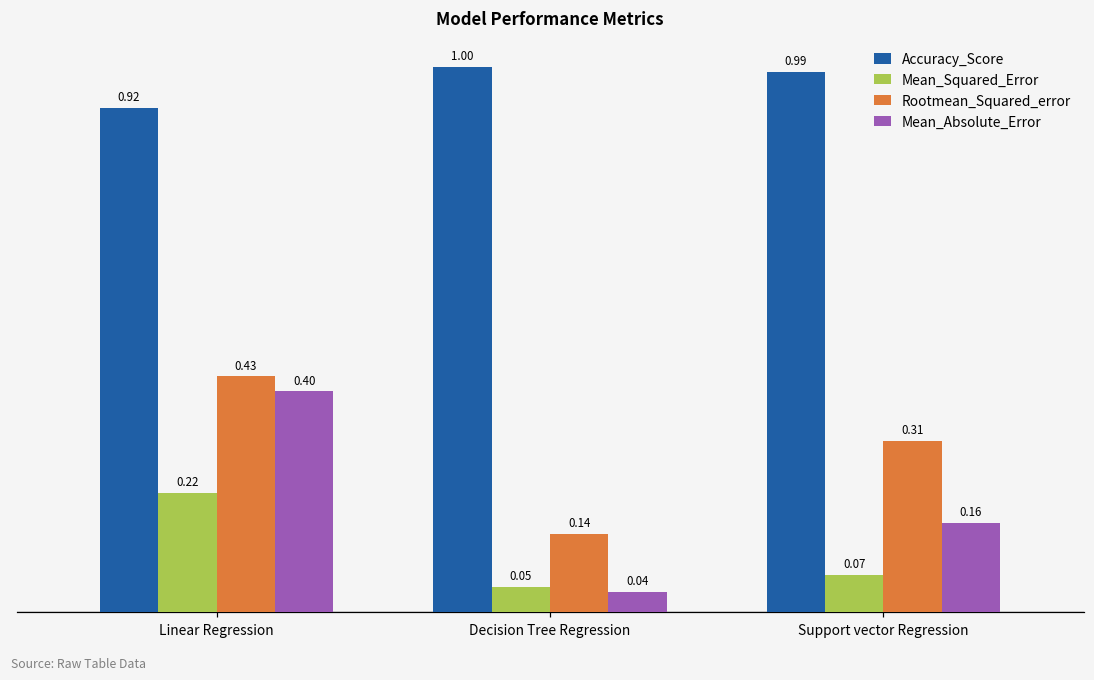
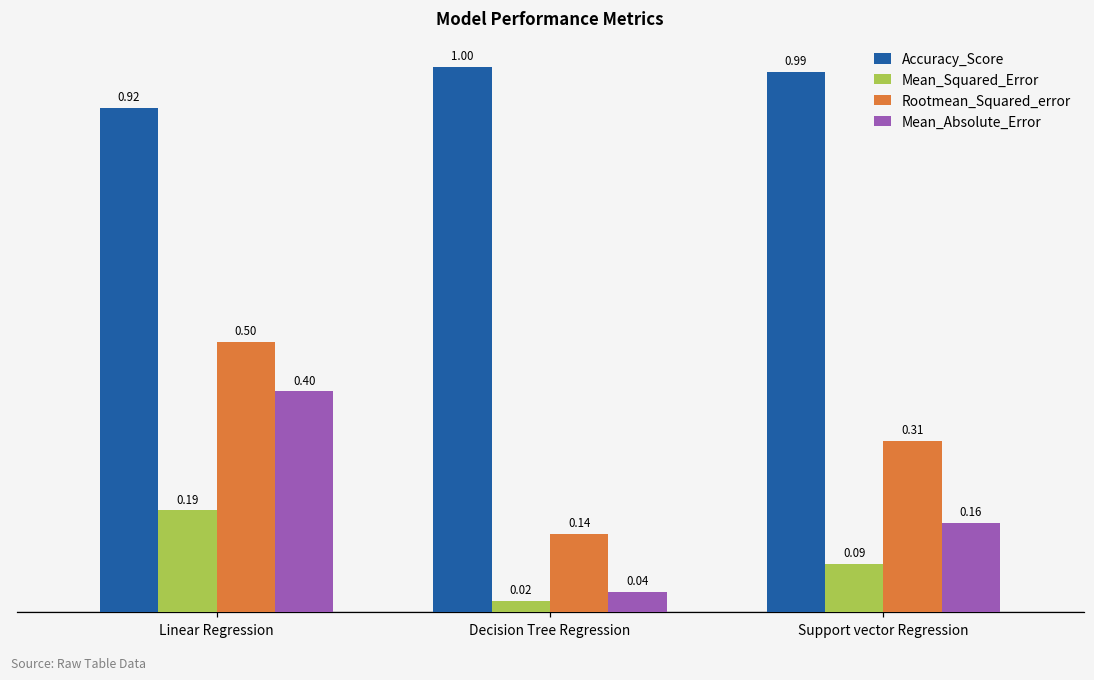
  {
    "Accuracy_Score": {
      "Linear Regression": 0.92,
      "Decision Tree Regression": 1.00,
      "Support vector Regression": 0.99
    },
    "Mean_Squared_Error": {
-     "Linear Regression": 0.22,
-     "Decision Tree Regression": 0.05,
-     "Support vector Regression": 0.07
+     "Linear Regression": 0.19,
+     "Decision Tree Regression": 0.02,
+     "Support vector Regression": 0.09
    },
    "Rootmean_Squared_error": {
-     "Linear Regression": 0.43,
+     "Linear Regression": 0.50,
      "Decision Tree Regression": 0.14,
      "Support vector Regression": 0.31
    },
    "Mean_Absolute_Error": {
      "Linear Regression": 0.40,
      "Decision Tree Regression": 0.04,
      "Support vector Regression": 0.16
    }
  }
